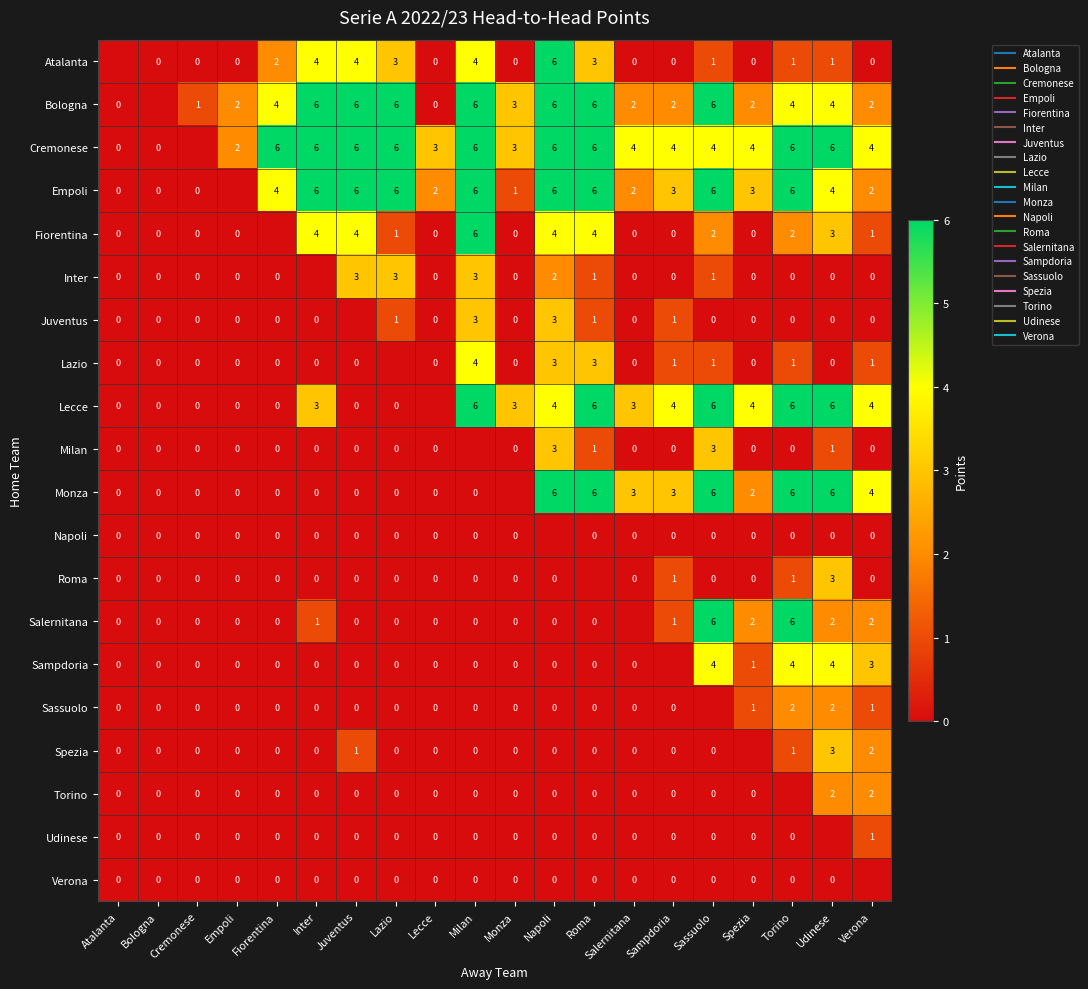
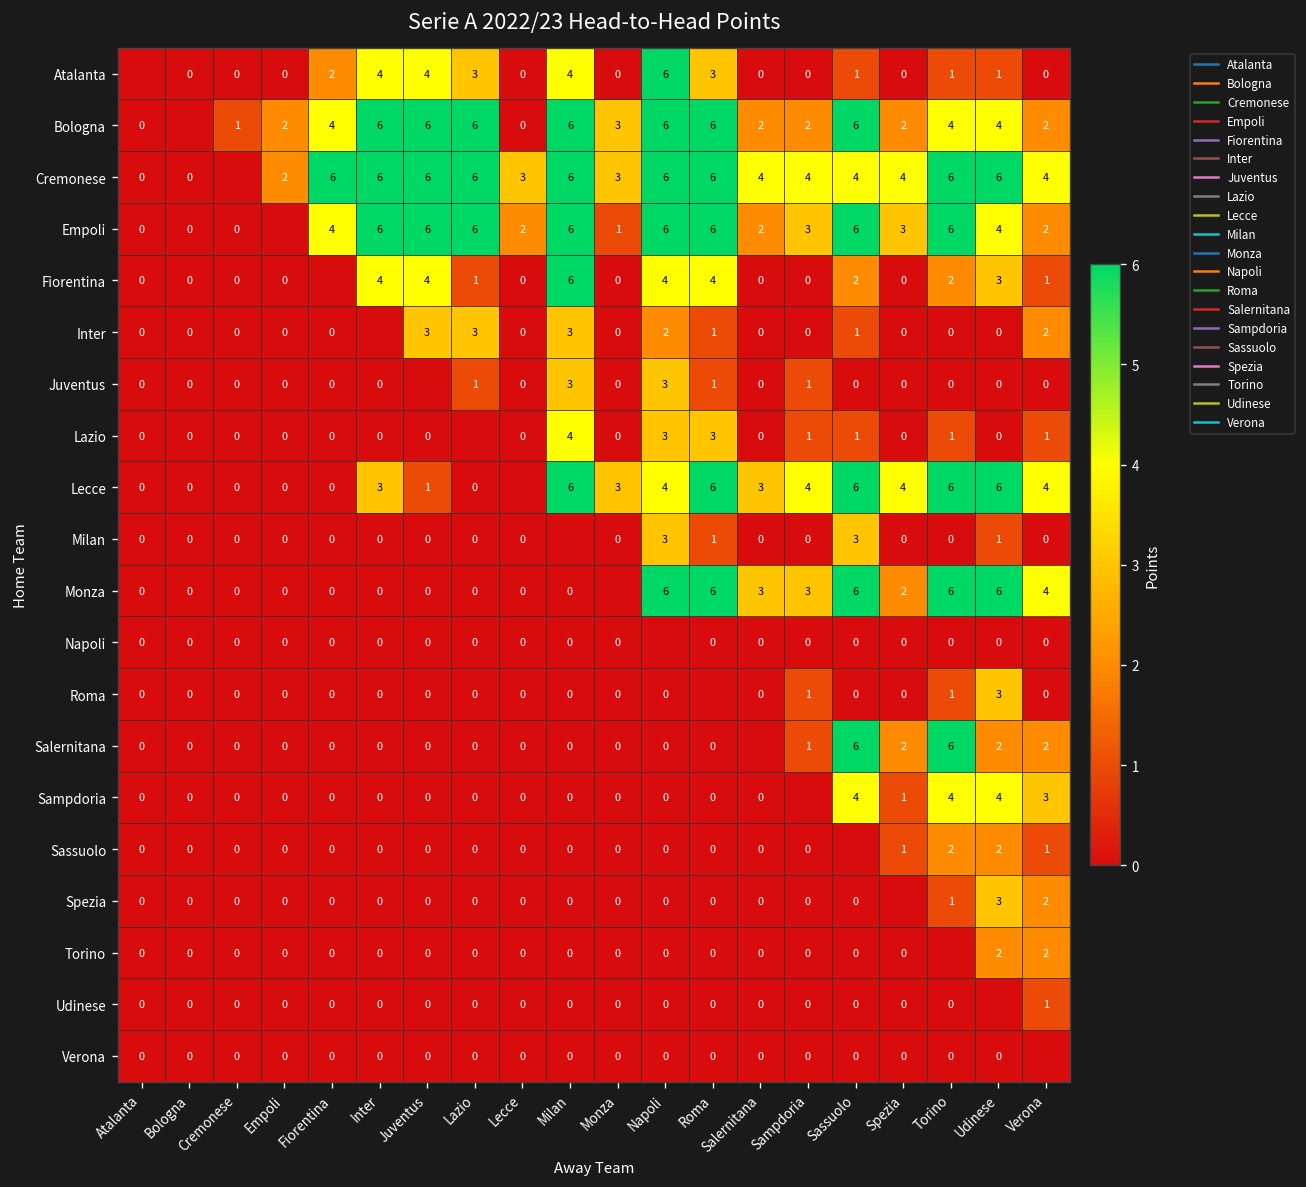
  {
    "Inter": {
      "Atalanta": 0,
      "Bologna": 0,
      "Cremonese": 0,
      "Empoli": 0,
      "Fiorentina": 0,
      "Juventus": 3,
      "Lazio": 3,
      "Lecce": 0,
      "Milan": 3,
      "Monza": 0,
      "Napoli": 2,
      "Roma": 1,
      "Salernitana": 0,
      "Sampdoria": 0,
      "Sassuolo": 1,
      "Spezia": 0,
      "Torino": 0,
      "Udinese": 0,
-     "Verona": 0
+     "Verona": 2
    },
    "Lecce": {
      "Atalanta": 0,
      "Bologna": 0,
      "Cremonese": 0,
      "Empoli": 0,
      "Fiorentina": 0,
      "Inter": 3,
-     "Juventus": 0,
+     "Juventus": 1,
      "Lazio": 0,
      "Milan": 6,
      "Monza": 3,
      "Napoli": 4,
      "Roma": 6,
      "Salernitana": 3,
      "Sampdoria": 4,
      "Sassuolo": 6,
      "Spezia": 4,
      "Torino": 6,
      "Udinese": 6,
      "Verona": 4
    },
    "Salernitana": {
      "Atalanta": 0,
      "Bologna": 0,
      "Cremonese": 0,
      "Empoli": 0,
      "Fiorentina": 0,
-     "Inter": 1,
+     "Inter": 0,
      "Juventus": 0,
      "Lazio": 0,
      "Lecce": 0,
      "Milan": 0,
      "Monza": 0,
      "Napoli": 0,
      "Roma": 0,
      "Sampdoria": 1,
      "Sassuolo": 6,
      "Spezia": 2,
      "Torino": 6,
      "Udinese": 2,
      "Verona": 2
    },
    "Spezia": {
      "Atalanta": 0,
      "Bologna": 0,
      "Cremonese": 0,
      "Empoli": 0,
      "Fiorentina": 0,
      "Inter": 0,
-     "Juventus": 1,
+     "Juventus": 0,
      "Lazio": 0,
      "Lecce": 0,
      "Milan": 0,
      "Monza": 0,
      "Napoli": 0,
      "Roma": 0,
      "Salernitana": 0,
      "Sampdoria": 0,
      "Sassuolo": 0,
      "Torino": 1,
      "Udinese": 3,
      "Verona": 2
    }
  }
